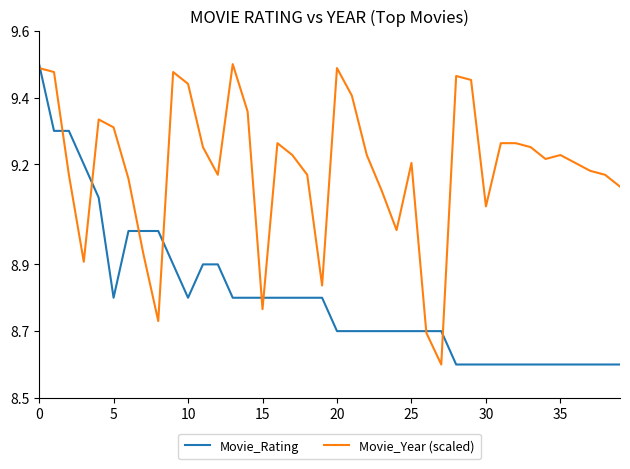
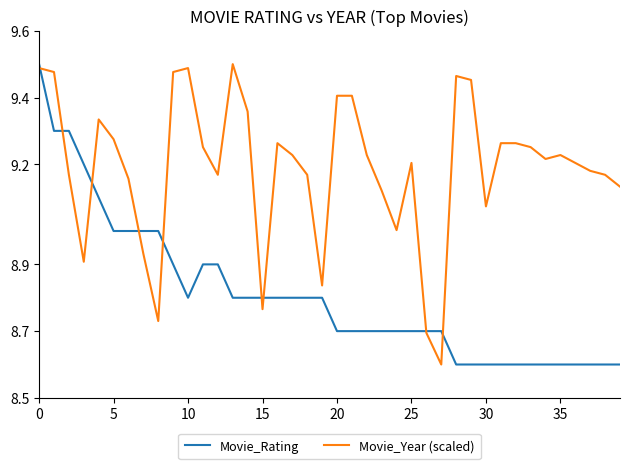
  {
    "Movie_Rating": {
      "0": 9.5,
-     "5": 8.8,
+     "5": 9.0,
      "10": 8.8,
      "15": 8.8,
      "20": 8.7,
      "25": 8.7,
      "30": 8.6,
      "35": 8.6
    },
    "Movie_Year (scaled)": {
      "0": 9.49,
-     "5": 9.31,
-     "10": 9.44,
+     "5": 9.28,
+     "10": 9.49,
      "15": 8.77,
-     "20": 9.49,
+     "20": 9.41,
      "25": 9.20,
      "30": 9.07,
      "35": 9.23
    }
  }
